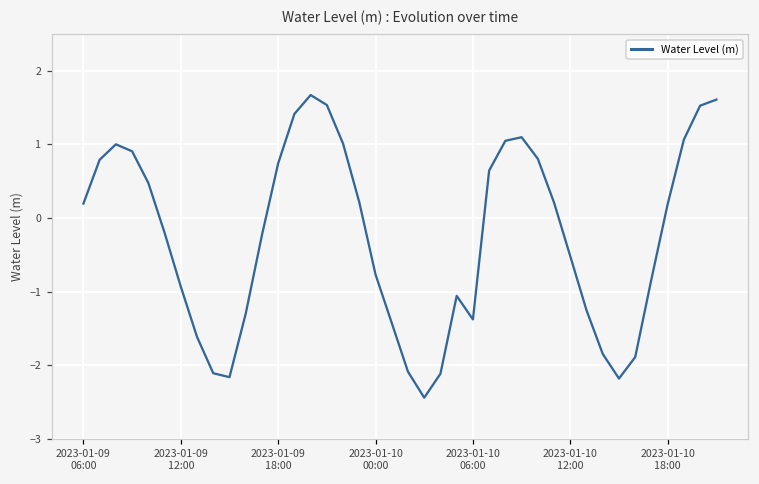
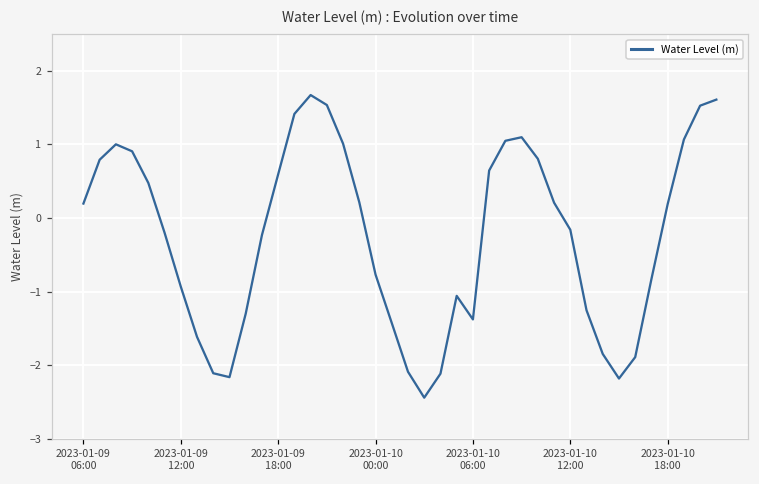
  {
    "2023-01-09 06:00": 0.2,
    "2023-01-09 12:00": -0.9,
-   "2023-01-09 18:00": 0.7,
+   "2023-01-09 18:00": 0.6,
    "2023-01-10 00:00": -0.8,
    "2023-01-10 06:00": -1.4,
-   "2023-01-10 12:00": -0.5,
+   "2023-01-10 12:00": -0.2,
    "2023-01-10 18:00": 0.2
  }
